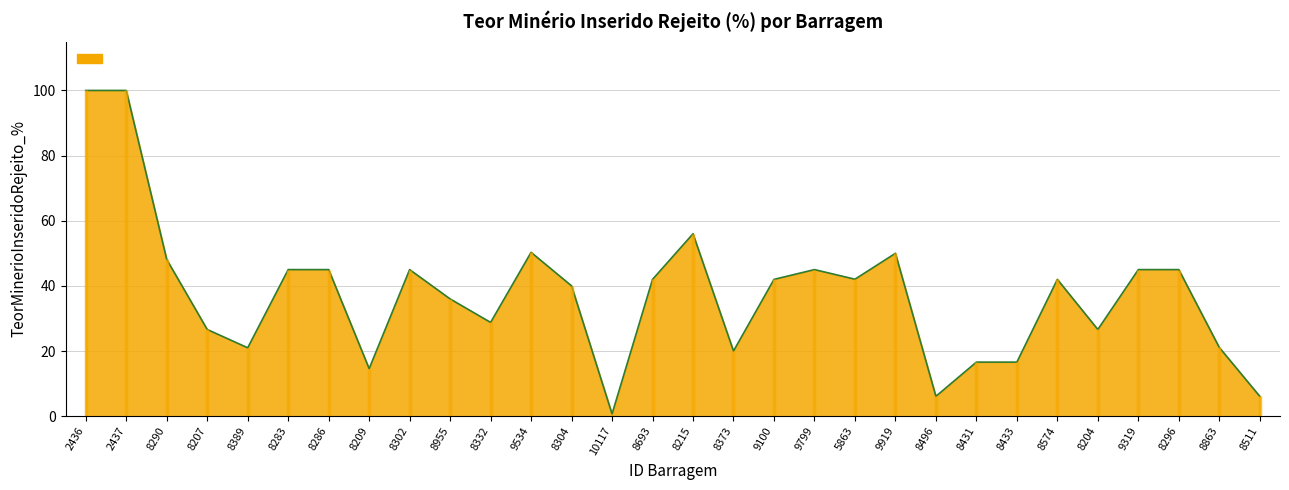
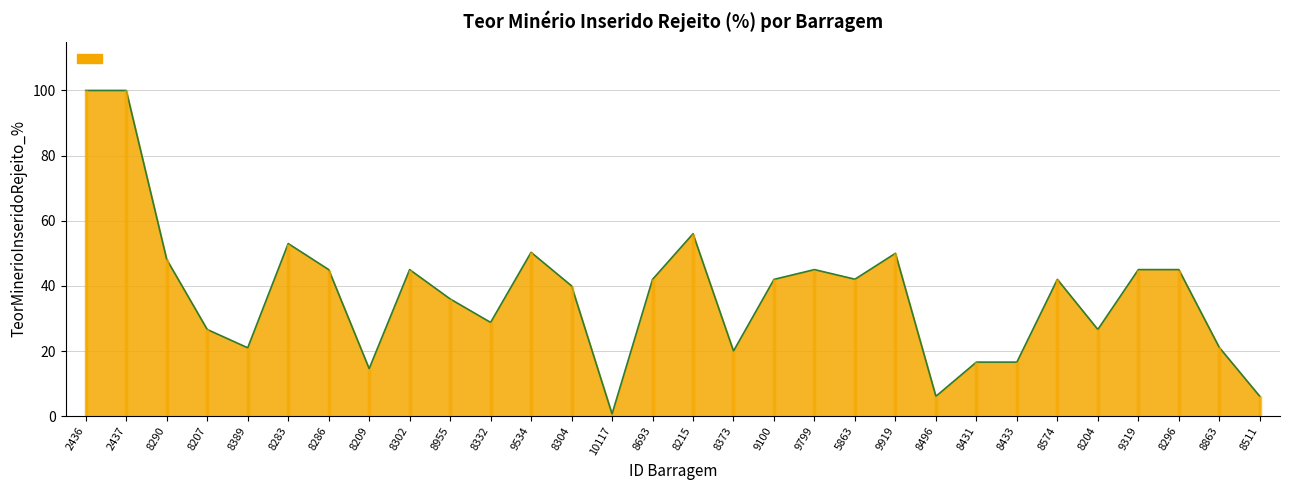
  {
    "2436": 100,
    "2437": 100,
    "8290": 48,
    "8207": 27,
    "8389": 21,
-   "8283": 45,
+   "8283": 53,
    "8286": 45,
    "8209": 15,
    "8302": 45,
    "8955": 36,
    "8332": 29,
    "9534": 50,
    "8304": 40,
    "10117": 1,
    "8693": 42,
    "8215": 56,
    "8373": 20,
    "9100": 42,
    "9799": 45,
    "5863": 42,
    "9919": 50,
    "8496": 6,
    "8431": 17,
    "8433": 17,
    "8574": 42,
    "8204": 27,
    "9319": 45,
    "8296": 45,
    "8863": 21,
    "8511": 6
  }
